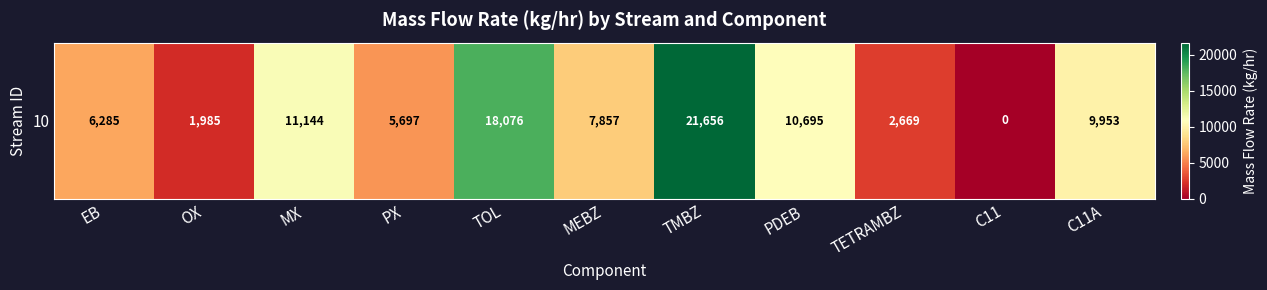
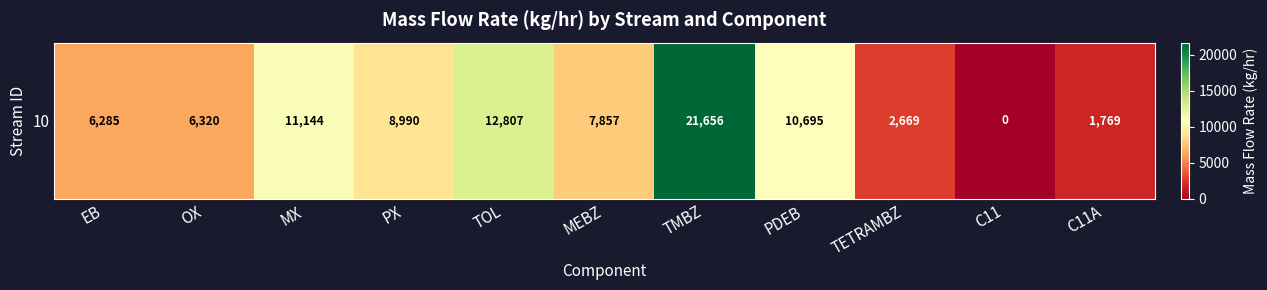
  {
    "10": {
      "EB": "6,285",
-     "OX": "1,985",
+     "OX": "6,320",
      "MX": "11,144",
-     "PX": "5,697",
-     "TOL": "18,076",
+     "PX": "8,990",
+     "TOL": "12,807",
      "MEBZ": "7,857",
      "TMBZ": "21,656",
      "PDEB": "10,695",
      "TETRAMBZ": "2,669",
      "C11": "0",
-     "C11A": "9,953"
+     "C11A": "1,769"
    }
  }
